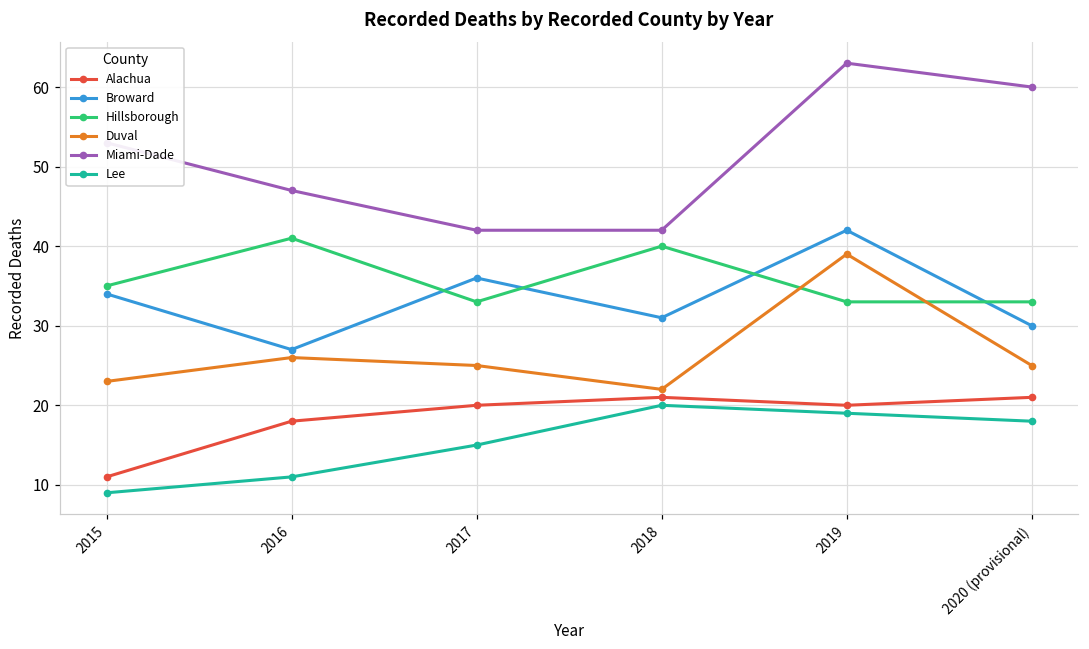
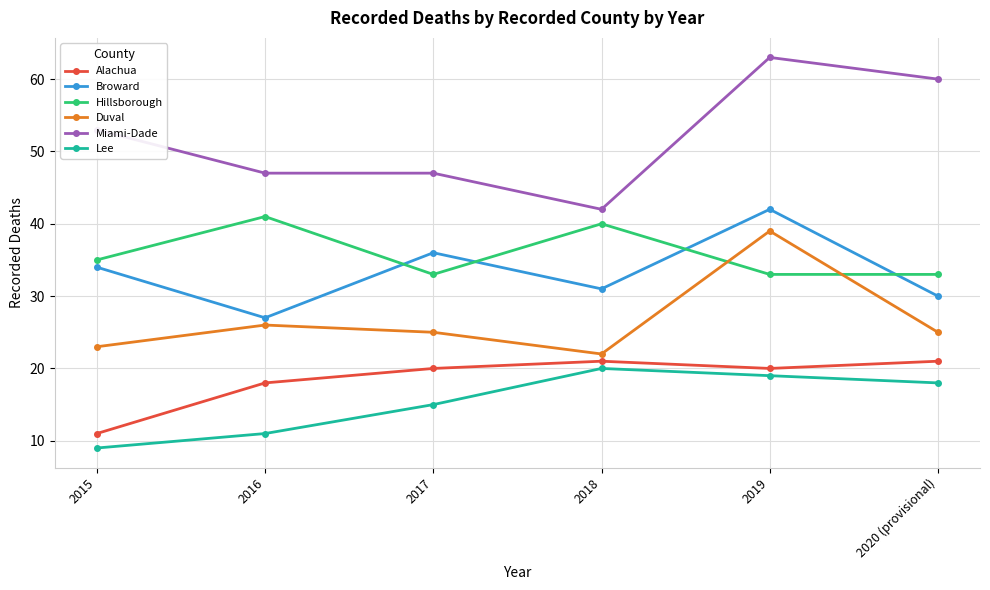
  {
    "Broward": {
      "2015": 34,
      "2016": 27,
      "2017": 36,
      "2018": 31,
      "2019": 42,
      "2020 (provisional)": 30
    },
    "Miami-Dade": {
      "2016": 47,
-     "2017": 42,
+     "2017": 47,
      "2018": 42,
      "2019": 63,
      "2020 (provisional)": 60
    }
  }
